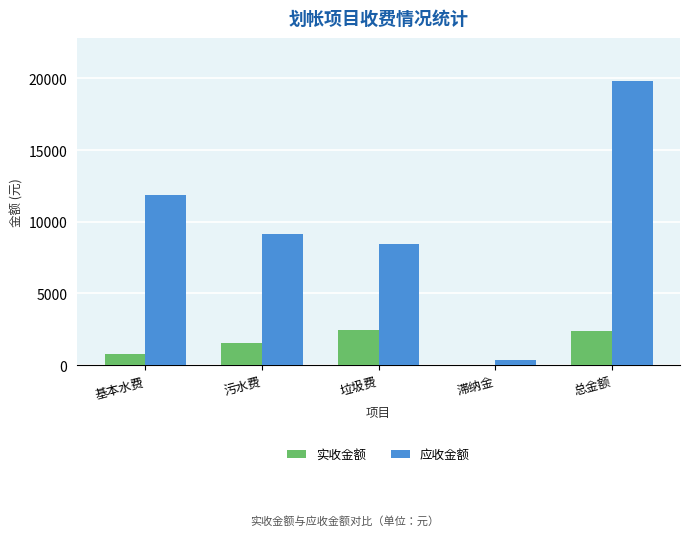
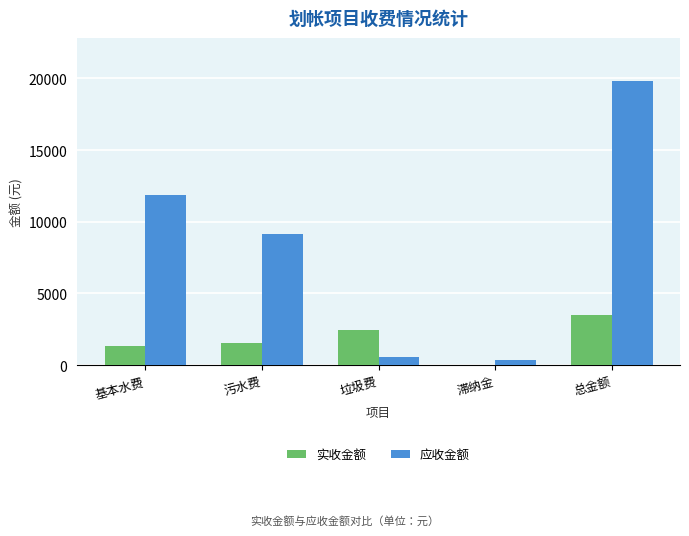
  {
    "实收金额": {
-     "基本水费": 800,
+     "基本水费": 1400,
      "污水费": 1500,
      "垃圾费": 2400,
-     "总金额": 2400
+     "总金额": 3500
    },
    "应收金额": {
      "基本水费": 11900,
      "污水费": 9100,
-     "垃圾费": 8400,
+     "垃圾费": 600,
      "滞纳金": 300,
      "总金额": 19800
    }
  }
